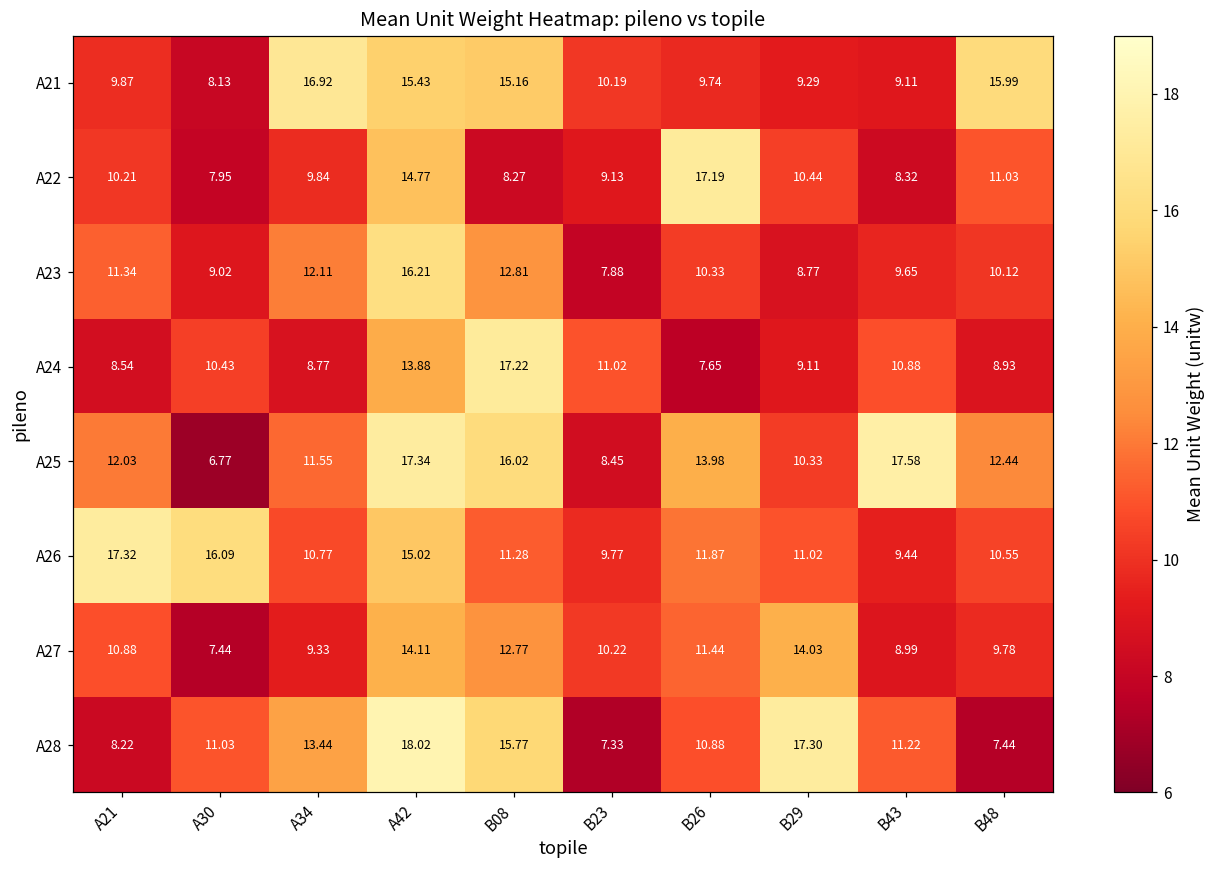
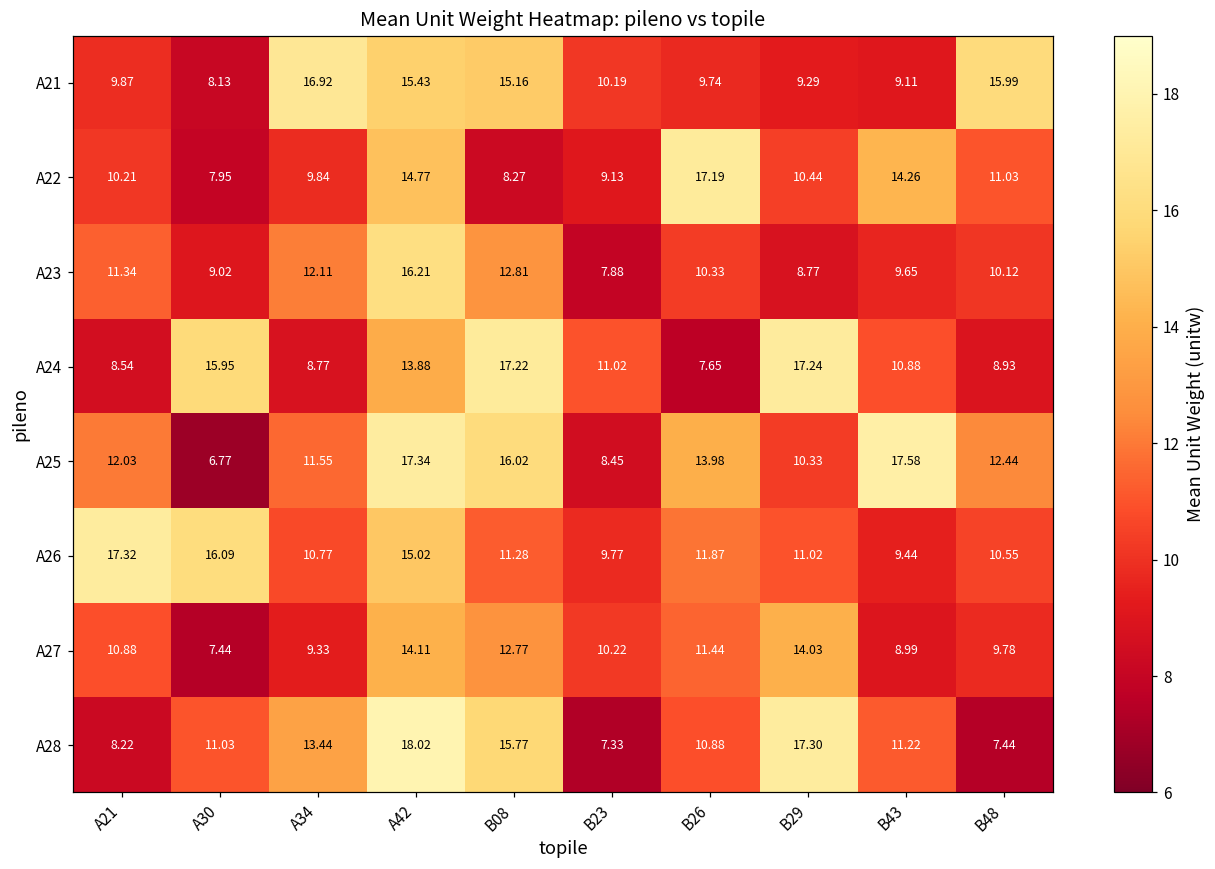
  {
    "A21": {
      "A21": 9.87,
      "A30": 8.13,
      "A34": 16.92,
      "A42": 15.43,
      "B08": 15.16,
      "B23": 10.19,
      "B26": 9.74,
      "B29": 9.29,
      "B43": 9.11,
      "B48": 15.99
    },
    "A22": {
      "A21": 10.21,
      "A30": 7.95,
      "A34": 9.84,
      "A42": 14.77,
      "B08": 8.27,
      "B23": 9.13,
      "B26": 17.19,
      "B29": 10.44,
-     "B43": 8.32,
+     "B43": 14.26,
      "B48": 11.03
    },
    "A23": {
      "A21": 11.34,
      "A30": 9.02,
      "A34": 12.11,
      "A42": 16.21,
      "B08": 12.81,
      "B23": 7.88,
      "B26": 10.33,
      "B29": 8.77,
      "B43": 9.65,
      "B48": 10.12
    },
    "A24": {
      "A21": 8.54,
-     "A30": 10.43,
+     "A30": 15.95,
      "A34": 8.77,
      "A42": 13.88,
      "B08": 17.22,
      "B23": 11.02,
      "B26": 7.65,
-     "B29": 9.11,
+     "B29": 17.24,
      "B43": 10.88,
      "B48": 8.93
    },
    "A25": {
      "A21": 12.03,
      "A30": 6.77,
      "A34": 11.55,
      "A42": 17.34,
      "B08": 16.02,
      "B23": 8.45,
      "B26": 13.98,
      "B29": 10.33,
      "B43": 17.58,
      "B48": 12.44
    },
    "A26": {
      "A21": 17.32,
      "A30": 16.09,
      "A34": 10.77,
      "A42": 15.02,
      "B08": 11.28,
      "B23": 9.77,
      "B26": 11.87,
      "B29": 11.02,
      "B43": 9.44,
      "B48": 10.55
    },
    "A27": {
      "A21": 10.88,
      "A30": 7.44,
      "A34": 9.33,
      "A42": 14.11,
      "B08": 12.77,
      "B23": 10.22,
      "B26": 11.44,
      "B29": 14.03,
      "B43": 8.99,
      "B48": 9.78
    },
    "A28": {
      "A21": 8.22,
      "A30": 11.03,
      "A34": 13.44,
      "A42": 18.02,
      "B08": 15.77,
      "B23": 7.33,
      "B26": 10.88,
      "B29": 17.30,
      "B43": 11.22,
      "B48": 7.44
    }
  }
